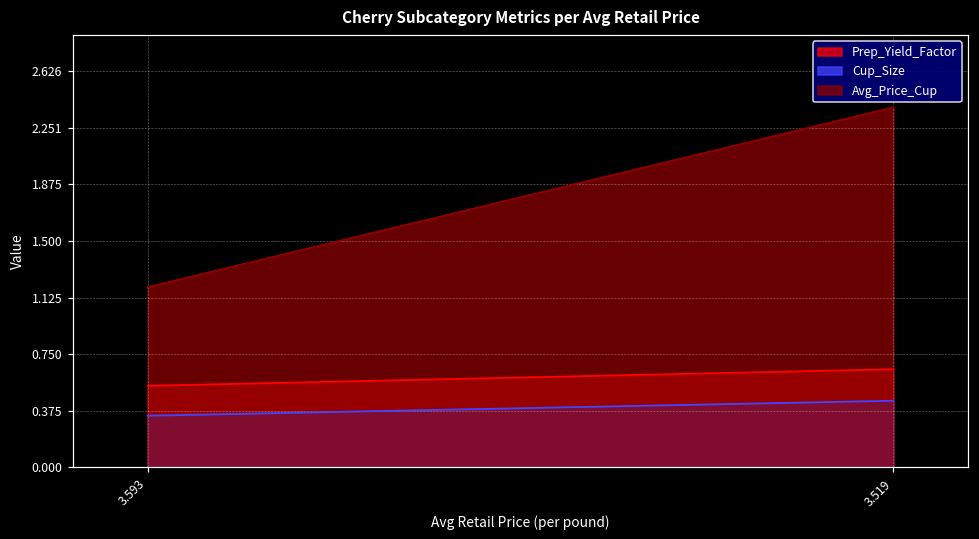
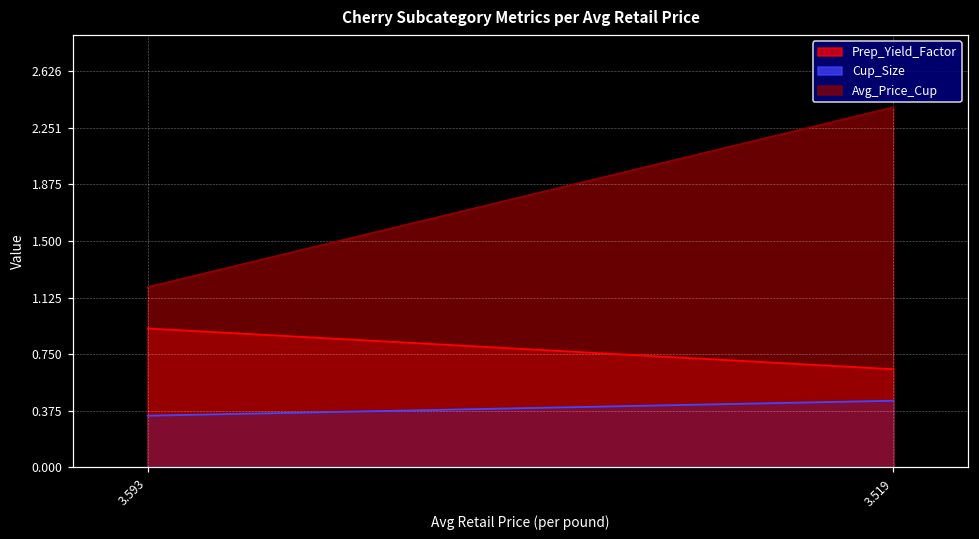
  {
    "Prep_Yield_Factor": {
-     "3.593": 0.54,
+     "3.593": 0.92,
      "3.519": 0.65
    },
    "Cup_Size": {
      "3.593": 0.34,
      "3.519": 0.44
    },
    "Avg_Price_Cup": {
      "3.593": 1.19,
      "3.519": 2.39
    }
  }
